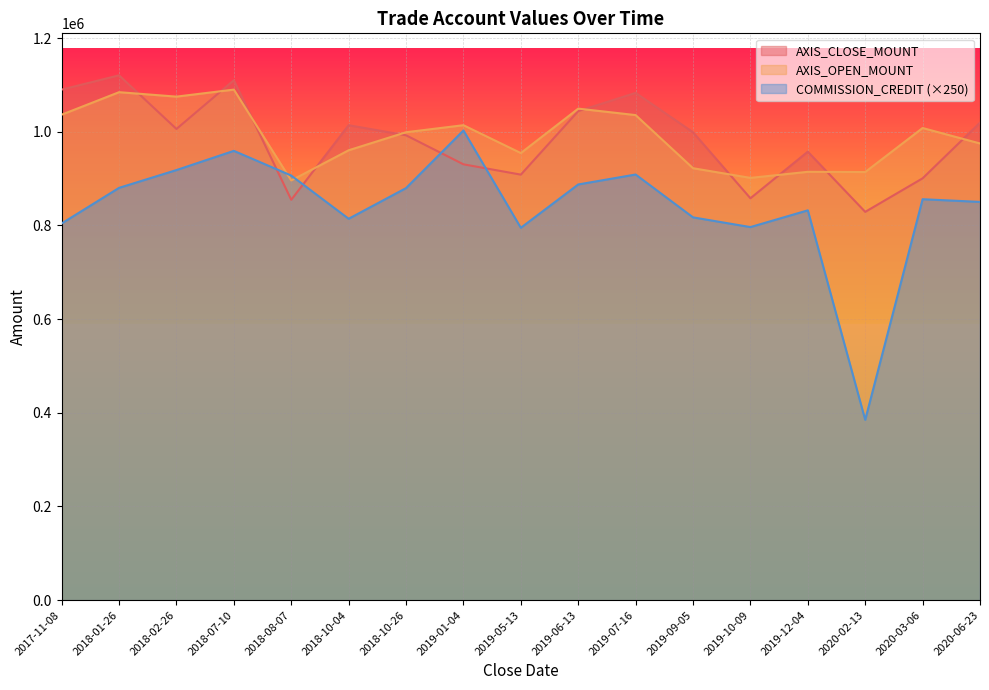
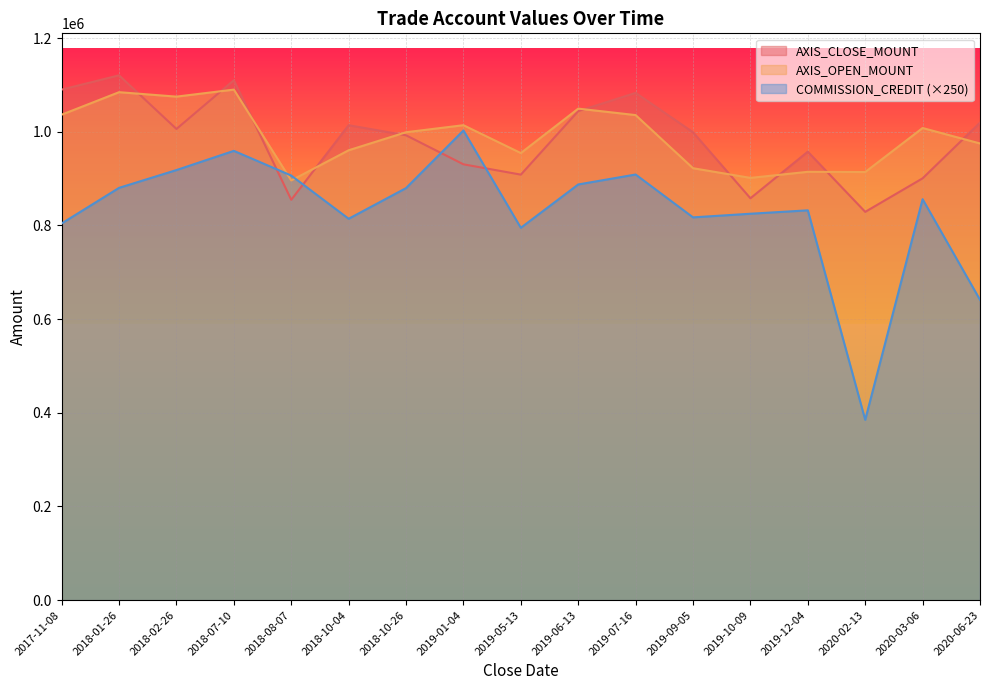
  {
    "COMMISSION_CREDIT (×250)": {
      "2017-11-08": 800000,
      "2018-01-26": 880000,
      "2018-02-26": 920000,
      "2018-07-10": 960000,
      "2018-08-07": 910000,
      "2018-10-04": 810000,
      "2018-10-26": 880000,
      "2019-01-04": 1000000,
      "2019-05-13": 800000,
      "2019-06-13": 890000,
      "2019-07-16": 910000,
      "2019-09-05": 820000,
-     "2019-10-09": 800000,
+     "2019-10-09": 830000,
      "2019-12-04": 830000,
      "2020-02-13": 390000,
      "2020-03-06": 860000,
-     "2020-06-23": 850000
+     "2020-06-23": 640000
    }
  }
